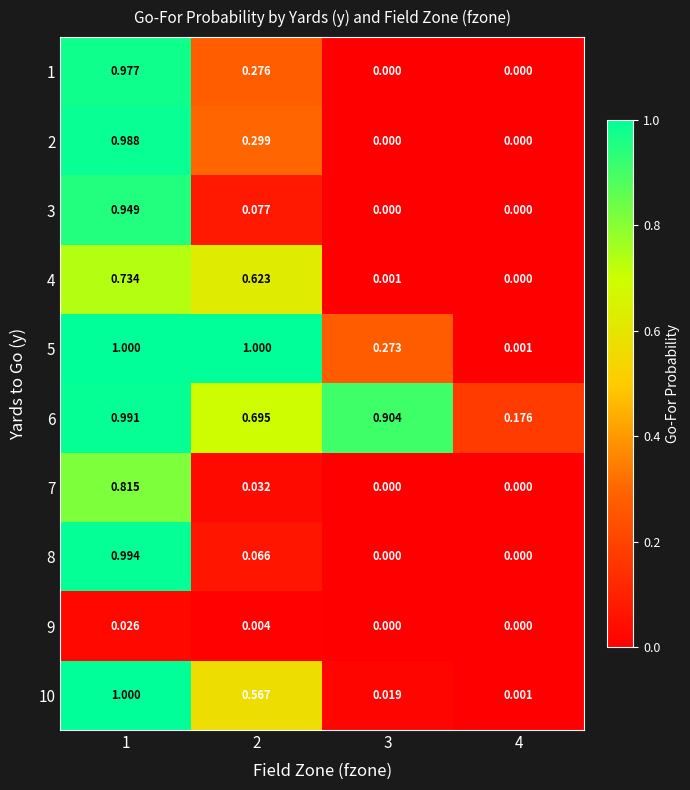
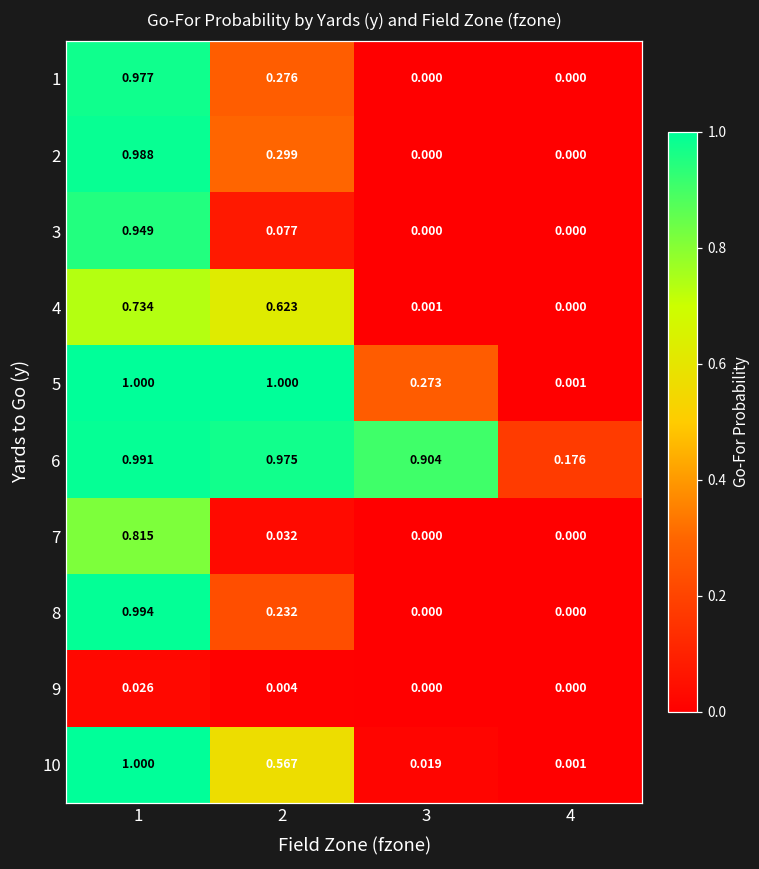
  {
    "1": {
      "1": 0.977,
      "2": 0.276,
      "3": 0.000,
      "4": 0.000
    },
    "2": {
      "1": 0.988,
      "2": 0.299,
      "3": 0.000,
      "4": 0.000
    },
    "3": {
      "1": 0.949,
      "2": 0.077,
      "3": 0.000,
      "4": 0.000
    },
    "4": {
      "1": 0.734,
      "2": 0.623,
      "3": 0.001,
      "4": 0.000
    },
    "5": {
      "1": 1.000,
      "2": 1.000,
      "3": 0.273,
      "4": 0.001
    },
    "6": {
      "1": 0.991,
-     "2": 0.695,
+     "2": 0.975,
      "3": 0.904,
      "4": 0.176
    },
    "7": {
      "1": 0.815,
      "2": 0.032,
      "3": 0.000,
      "4": 0.000
    },
    "8": {
      "1": 0.994,
-     "2": 0.066,
+     "2": 0.232,
      "3": 0.000,
      "4": 0.000
    },
    "9": {
      "1": 0.026,
      "2": 0.004,
      "3": 0.000,
      "4": 0.000
    },
    "10": {
      "1": 1.000,
      "2": 0.567,
      "3": 0.019,
      "4": 0.001
    }
  }
